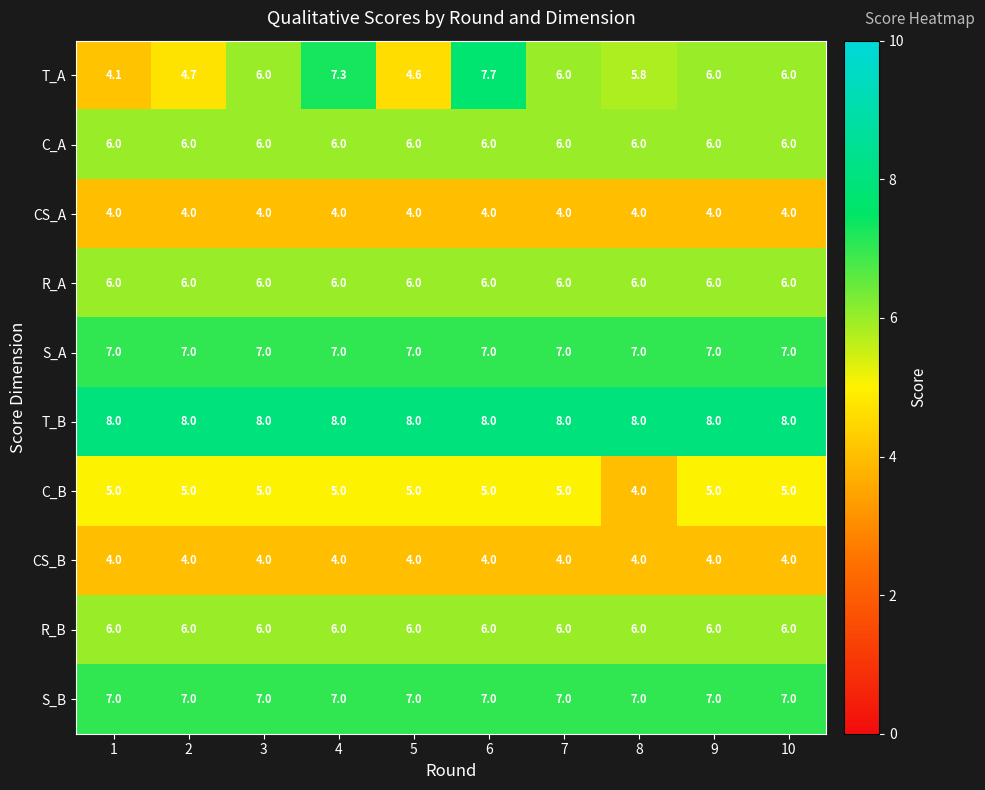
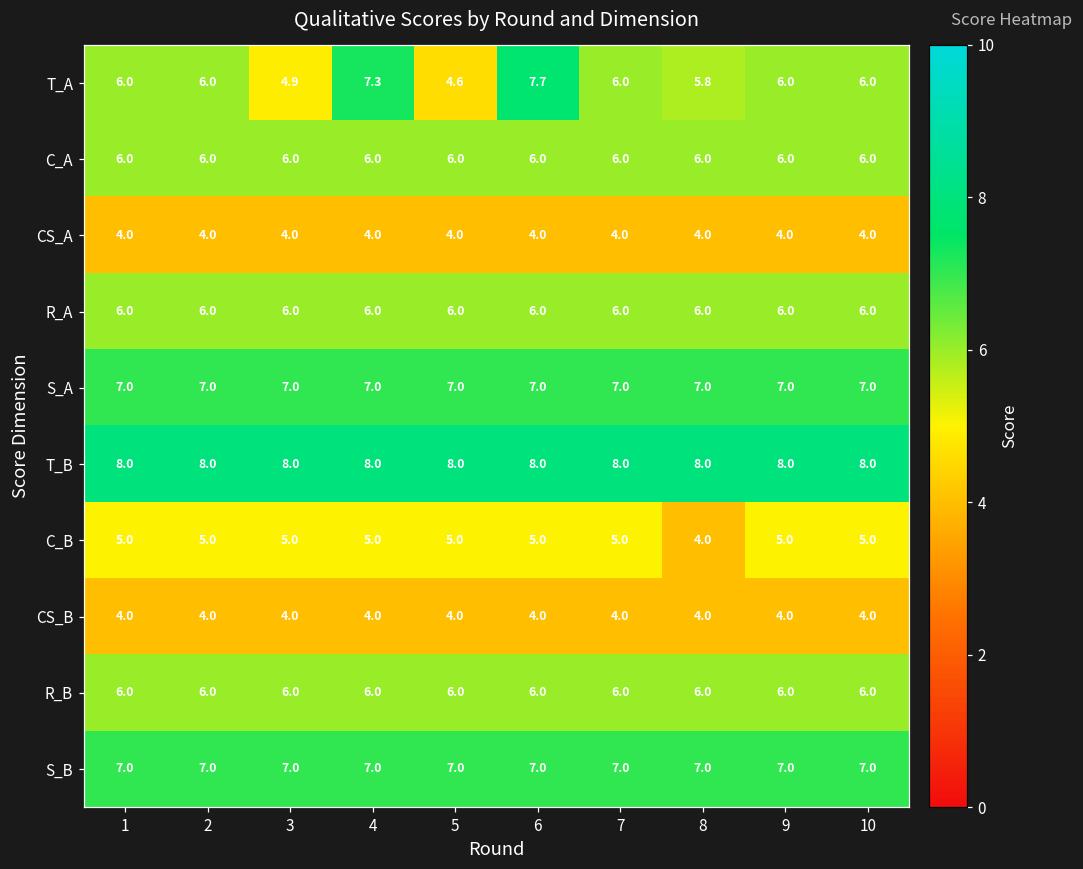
  {
    "T_A": {
-     "1": 4.1,
-     "2": 4.7,
-     "3": 6.0,
+     "1": 6.0,
+     "2": 6.0,
+     "3": 4.9,
      "4": 7.3,
      "5": 4.6,
      "6": 7.7,
      "7": 6.0,
      "8": 5.8,
      "9": 6.0,
      "10": 6.0
    },
    "C_A": {
      "1": 6.0,
      "2": 6.0,
      "3": 6.0,
      "4": 6.0,
      "5": 6.0,
      "6": 6.0,
      "7": 6.0,
      "8": 6.0,
      "9": 6.0,
      "10": 6.0
    },
    "CS_A": {
      "1": 4.0,
      "2": 4.0,
      "3": 4.0,
      "4": 4.0,
      "5": 4.0,
      "6": 4.0,
      "7": 4.0,
      "8": 4.0,
      "9": 4.0,
      "10": 4.0
    },
    "R_A": {
      "1": 6.0,
      "2": 6.0,
      "3": 6.0,
      "4": 6.0,
      "5": 6.0,
      "6": 6.0,
      "7": 6.0,
      "8": 6.0,
      "9": 6.0,
      "10": 6.0
    },
    "S_A": {
      "1": 7.0,
      "2": 7.0,
      "3": 7.0,
      "4": 7.0,
      "5": 7.0,
      "6": 7.0,
      "7": 7.0,
      "8": 7.0,
      "9": 7.0,
      "10": 7.0
    },
    "T_B": {
      "1": 8.0,
      "2": 8.0,
      "3": 8.0,
      "4": 8.0,
      "5": 8.0,
      "6": 8.0,
      "7": 8.0,
      "8": 8.0,
      "9": 8.0,
      "10": 8.0
    },
    "C_B": {
      "1": 5.0,
      "2": 5.0,
      "3": 5.0,
      "4": 5.0,
      "5": 5.0,
      "6": 5.0,
      "7": 5.0,
      "8": 4.0,
      "9": 5.0,
      "10": 5.0
    },
    "CS_B": {
      "1": 4.0,
      "2": 4.0,
      "3": 4.0,
      "4": 4.0,
      "5": 4.0,
      "6": 4.0,
      "7": 4.0,
      "8": 4.0,
      "9": 4.0,
      "10": 4.0
    },
    "R_B": {
      "1": 6.0,
      "2": 6.0,
      "3": 6.0,
      "4": 6.0,
      "5": 6.0,
      "6": 6.0,
      "7": 6.0,
      "8": 6.0,
      "9": 6.0,
      "10": 6.0
    },
    "S_B": {
      "1": 7.0,
      "2": 7.0,
      "3": 7.0,
      "4": 7.0,
      "5": 7.0,
      "6": 7.0,
      "7": 7.0,
      "8": 7.0,
      "9": 7.0,
      "10": 7.0
    }
  }
